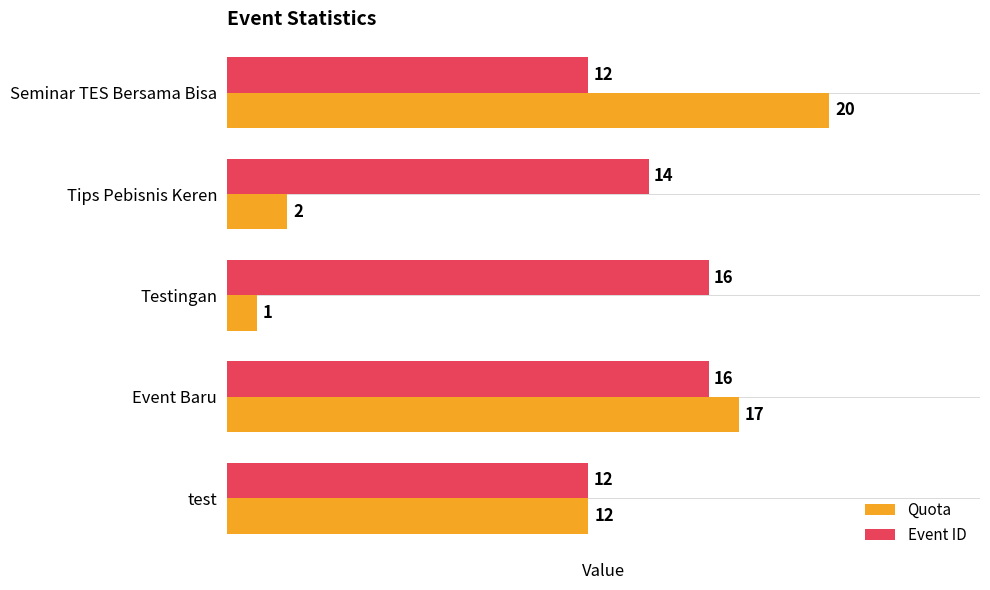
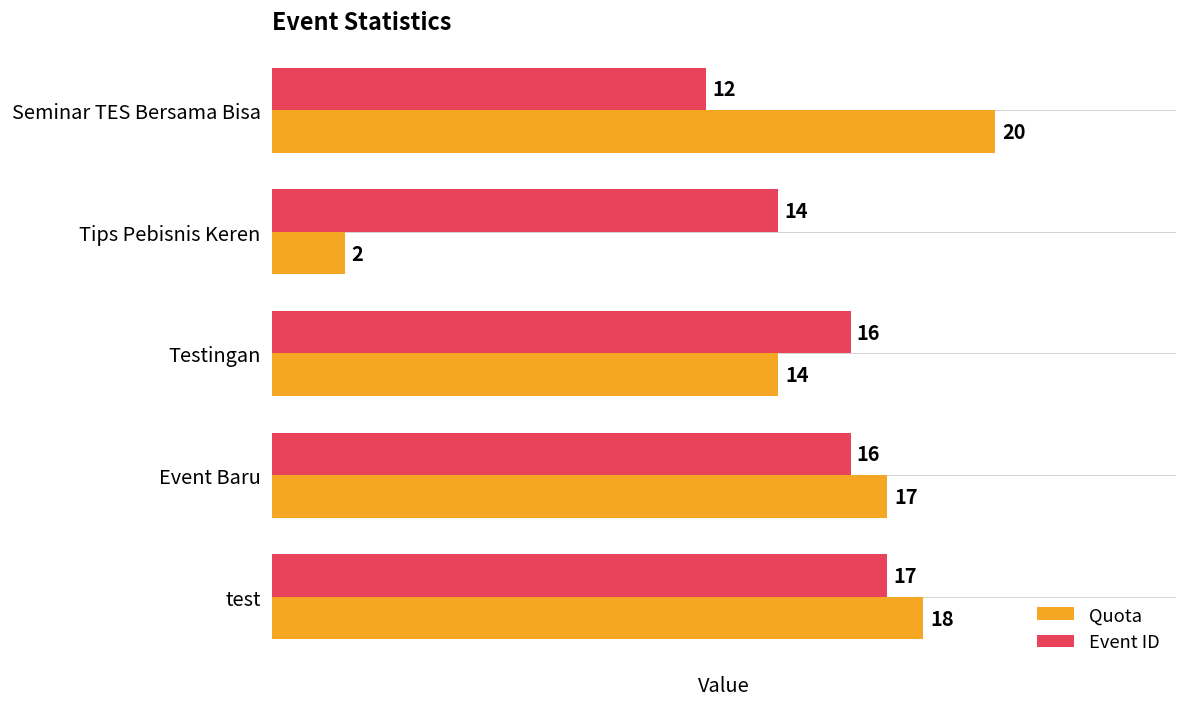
  {
    "Quota": {
      "Seminar TES Bersama Bisa": 20,
      "Tips Pebisnis Keren": 2,
-     "Testingan": 1,
+     "Testingan": 14,
      "Event Baru": 17,
-     "test": 12
+     "test": 18
    },
    "Event ID": {
      "Seminar TES Bersama Bisa": 12,
      "Tips Pebisnis Keren": 14,
      "Testingan": 16,
      "Event Baru": 16,
-     "test": 12
+     "test": 17
    }
  }
